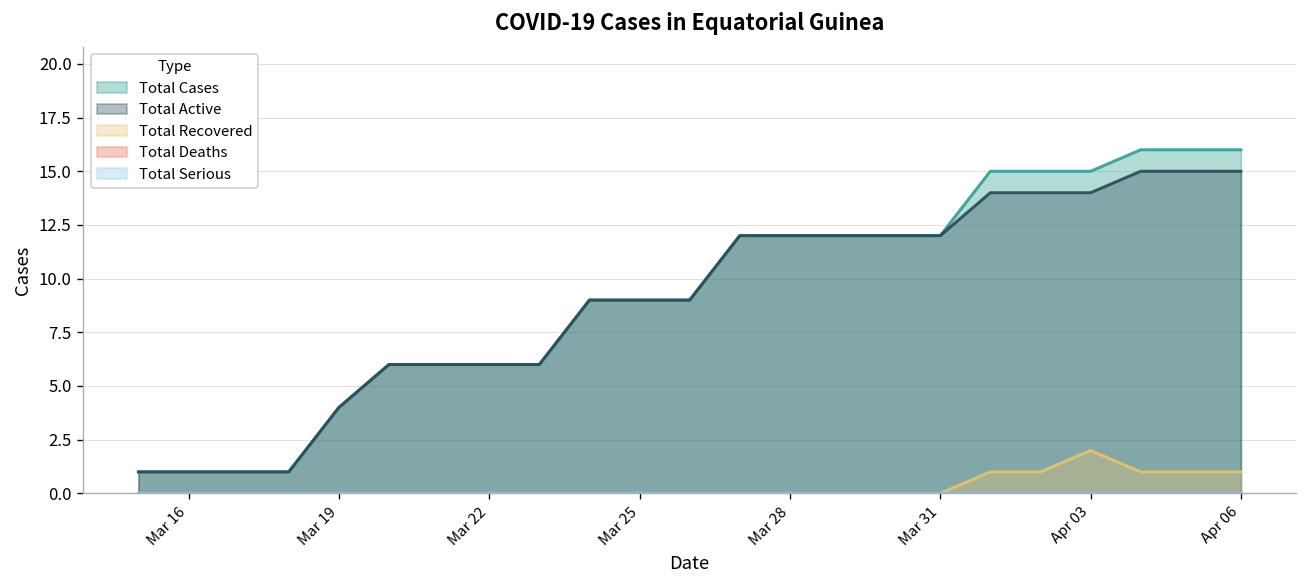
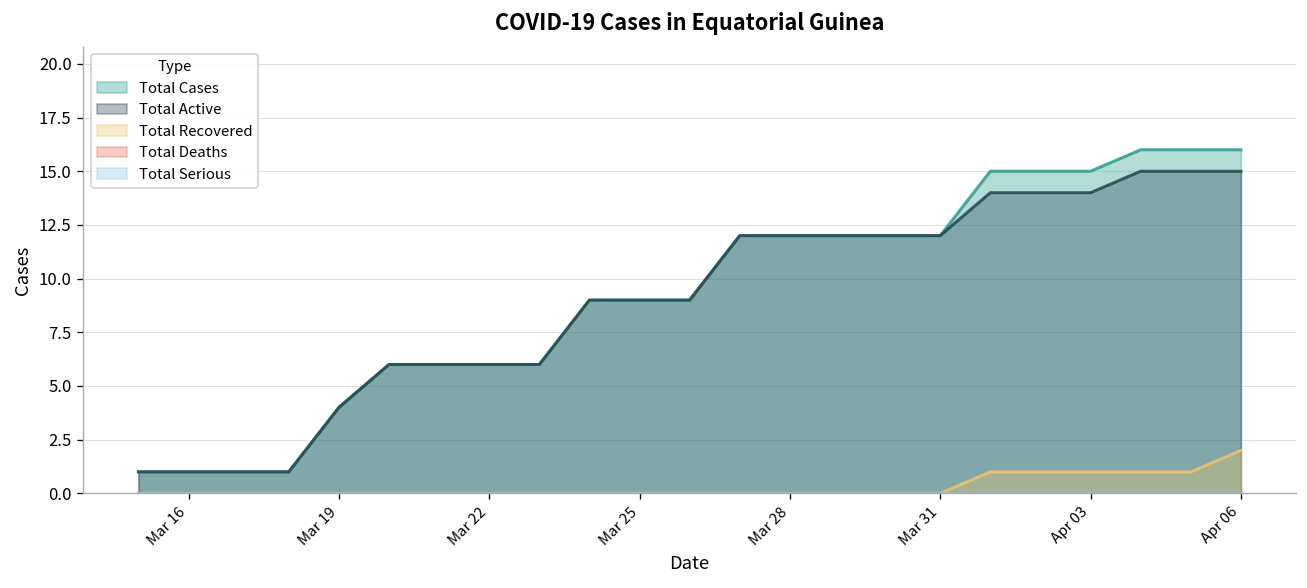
  {
    "Total Recovered": {
-     "Apr 03": 2,
-     "Apr 06": 1
+     "Apr 03": 1,
+     "Apr 06": 2
    },
    "Total Serious": {
      "Apr 03": 0,
      "Apr 06": 0
    }
  }
